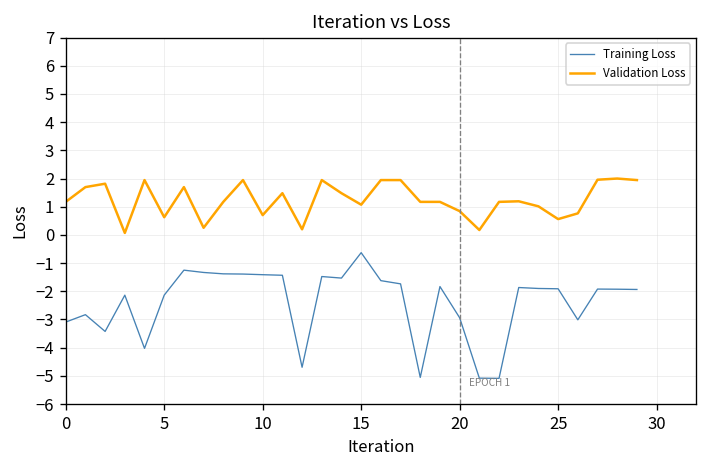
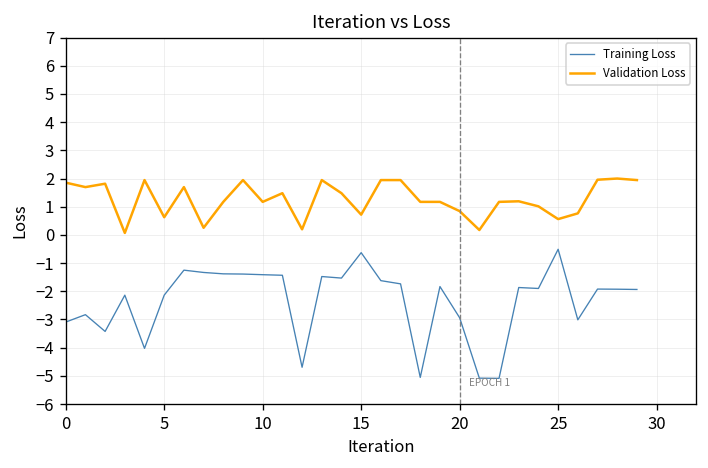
  {
    "Training Loss": {
      "0": -3.1,
      "5": -2.1,
      "10": -1.4,
      "15": -0.6,
      "20": -2.9,
-     "25": -1.9
+     "25": -0.5
    },
    "Validation Loss": {
-     "0": 1.2,
+     "0": 1.9,
      "5": 0.6,
-     "10": 0.7,
-     "15": 1.1,
+     "10": 1.2,
+     "15": 0.7,
      "20": 0.8,
      "25": 0.6
    }
  }
